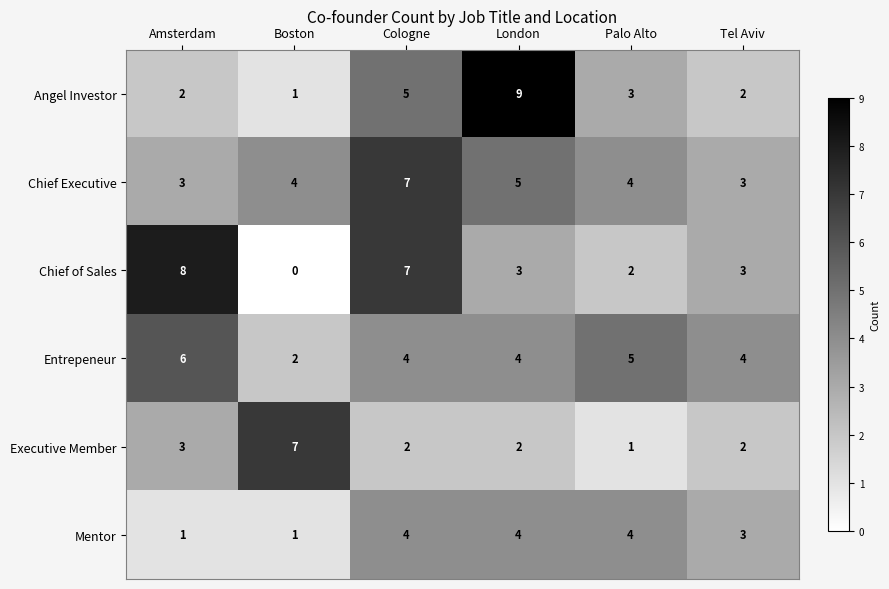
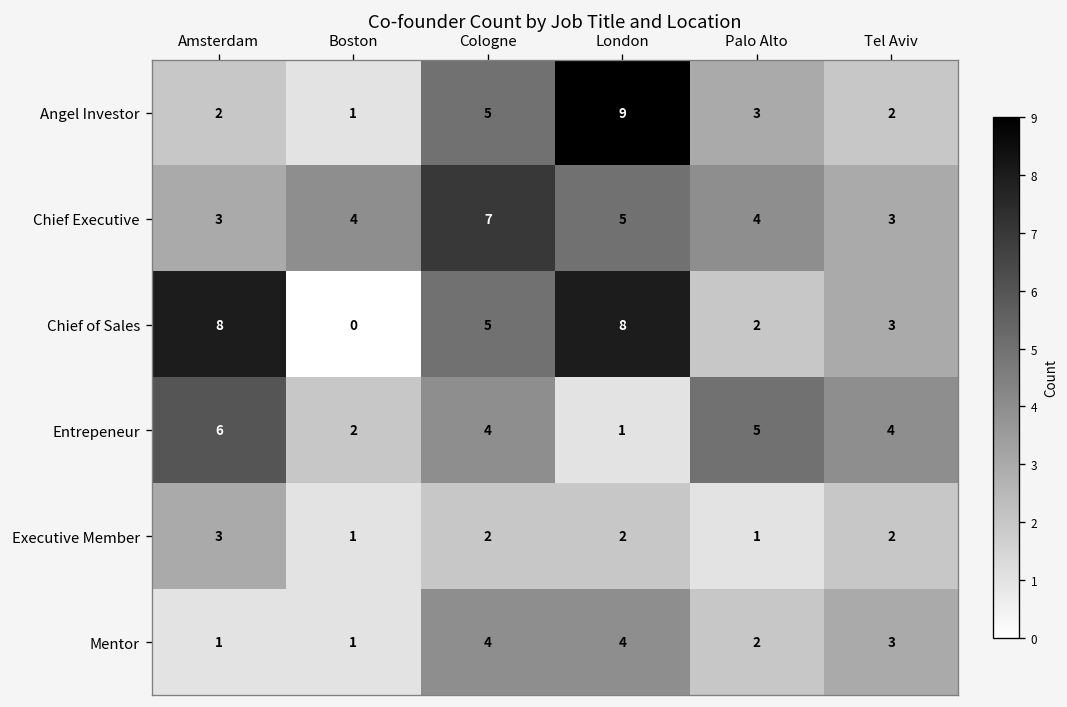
  {
    "Angel Investor": {
      "Amsterdam": 2,
      "Boston": 1,
      "Cologne": 5,
      "London": 9,
      "Palo Alto": 3,
      "Tel Aviv": 2
    },
    "Chief Executive": {
      "Amsterdam": 3,
      "Boston": 4,
      "Cologne": 7,
      "London": 5,
      "Palo Alto": 4,
      "Tel Aviv": 3
    },
    "Chief of Sales": {
      "Amsterdam": 8,
      "Boston": 0,
-     "Cologne": 7,
-     "London": 3,
+     "Cologne": 5,
+     "London": 8,
      "Palo Alto": 2,
      "Tel Aviv": 3
    },
    "Entrepeneur": {
      "Amsterdam": 6,
      "Boston": 2,
      "Cologne": 4,
-     "London": 4,
+     "London": 1,
      "Palo Alto": 5,
      "Tel Aviv": 4
    },
    "Executive Member": {
      "Amsterdam": 3,
-     "Boston": 7,
+     "Boston": 1,
      "Cologne": 2,
      "London": 2,
      "Palo Alto": 1,
      "Tel Aviv": 2
    },
    "Mentor": {
      "Amsterdam": 1,
      "Boston": 1,
      "Cologne": 4,
      "London": 4,
-     "Palo Alto": 4,
+     "Palo Alto": 2,
      "Tel Aviv": 3
    }
  }
